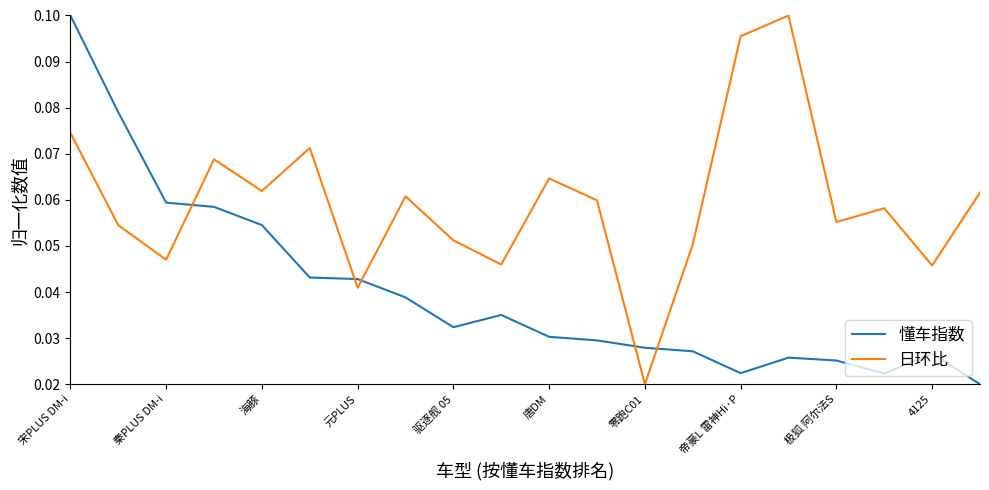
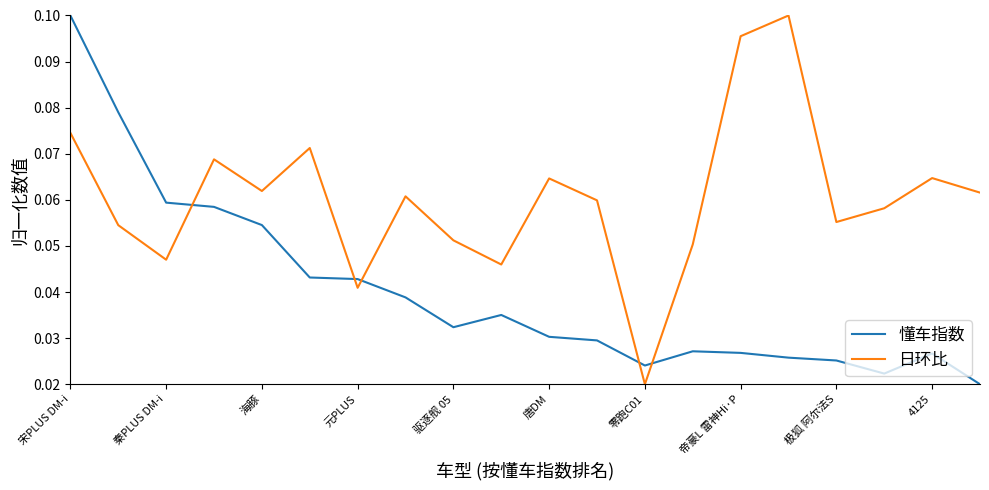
  {
    "懂车指数": {
      "宋PLUS DM-i": 0.100,
      "秦PLUS DM-i": 0.059,
      "海豚": 0.055,
      "元PLUS": 0.043,
      "驱逐舰 05": 0.032,
      "唐DM": 0.030,
-     "零跑C01": 0.028,
-     "帝豪L 雷神Hi·P": 0.022,
+     "零跑C01": 0.024,
+     "帝豪L 雷神Hi·P": 0.027,
      "极狐 阿尔法S": 0.025
    },
    "日环比": {
      "宋PLUS DM-i": 0.075,
      "秦PLUS DM-i": 0.047,
      "海豚": 0.062,
      "元PLUS": 0.041,
      "驱逐舰 05": 0.051,
      "唐DM": 0.065,
      "零跑C01": 0.020,
      "帝豪L 雷神Hi·P": 0.096,
      "极狐 阿尔法S": 0.055,
-     "4125": 0.046
+     "4125": 0.065
    }
  }
